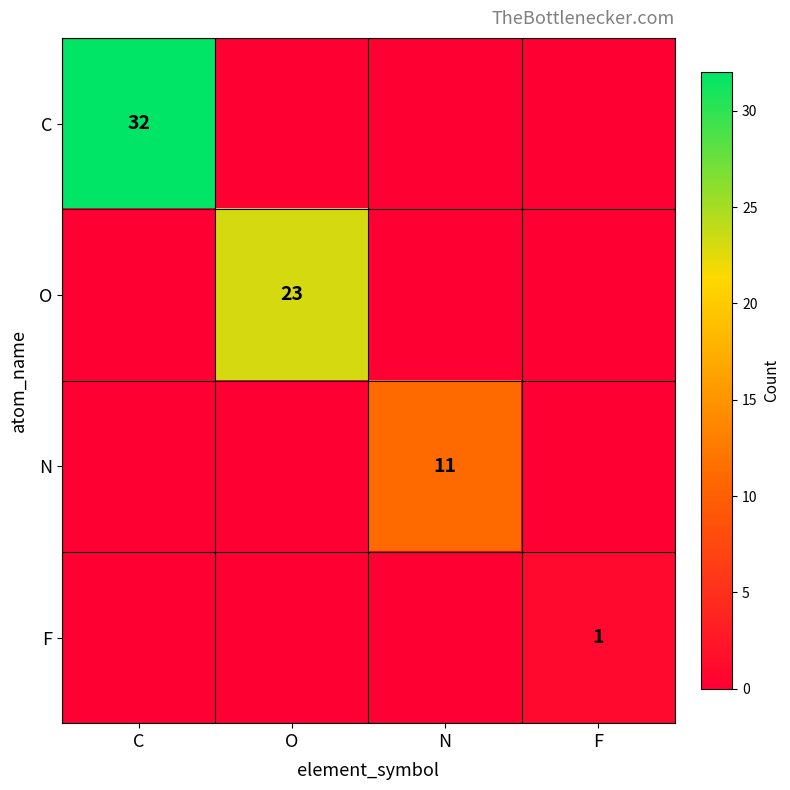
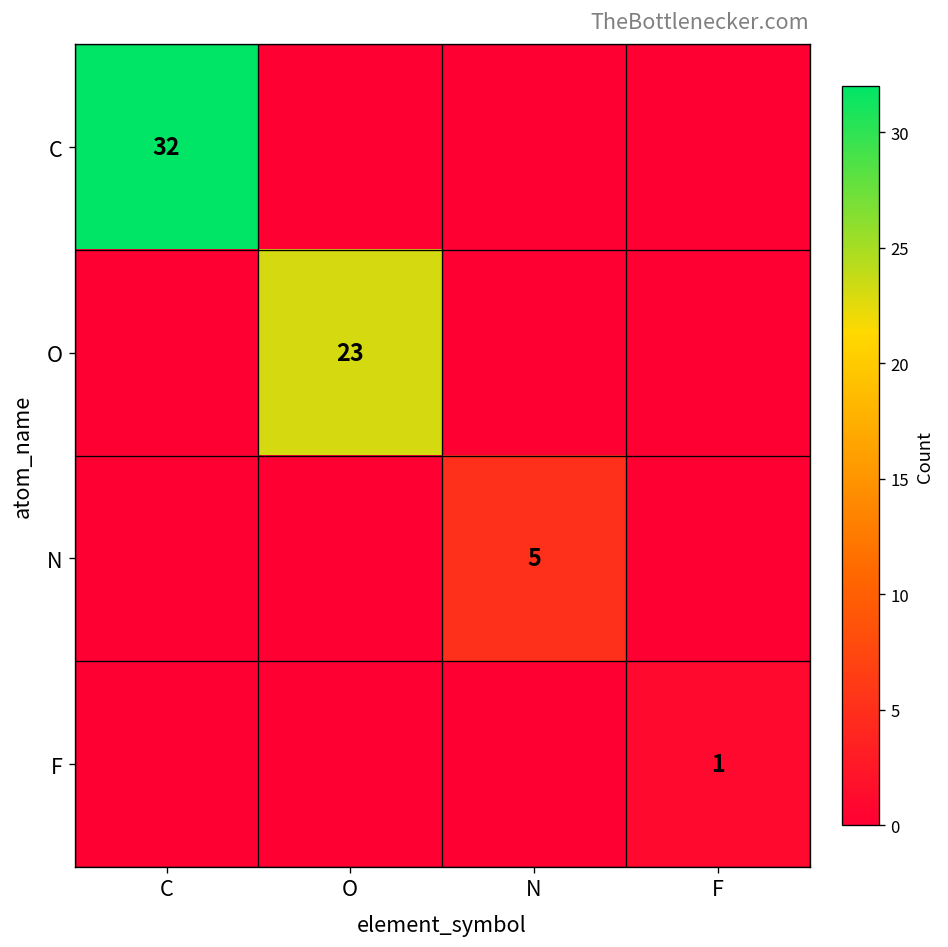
  {
    "C": {
      "C": 32
    },
    "O": {
      "O": 23
    },
    "N": {
-     "N": 11
+     "N": 5
    },
    "F": {
      "F": 1
    }
  }
